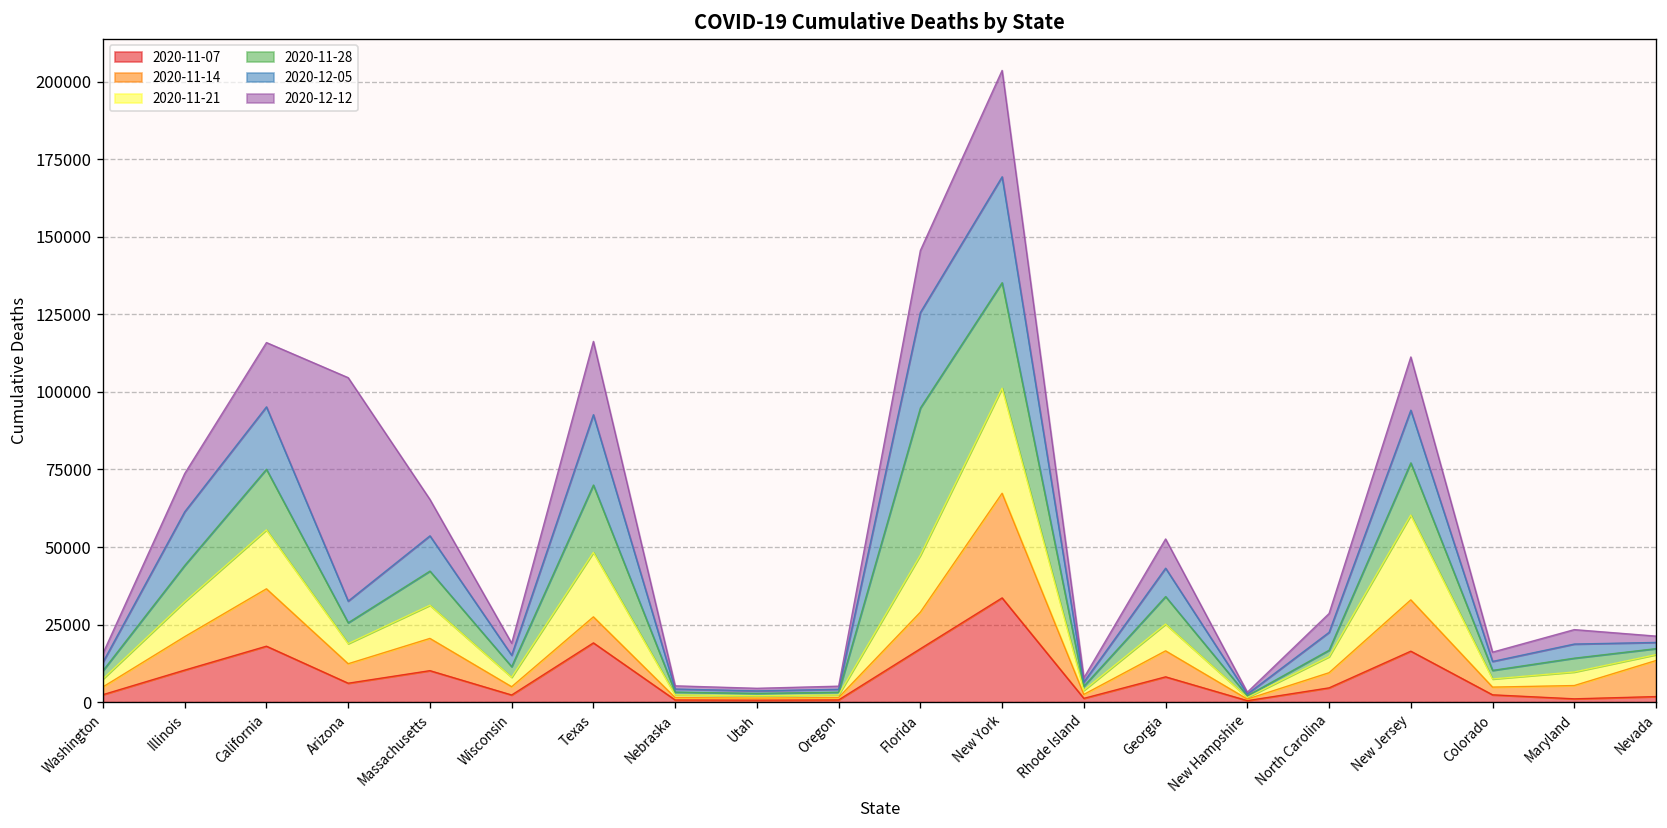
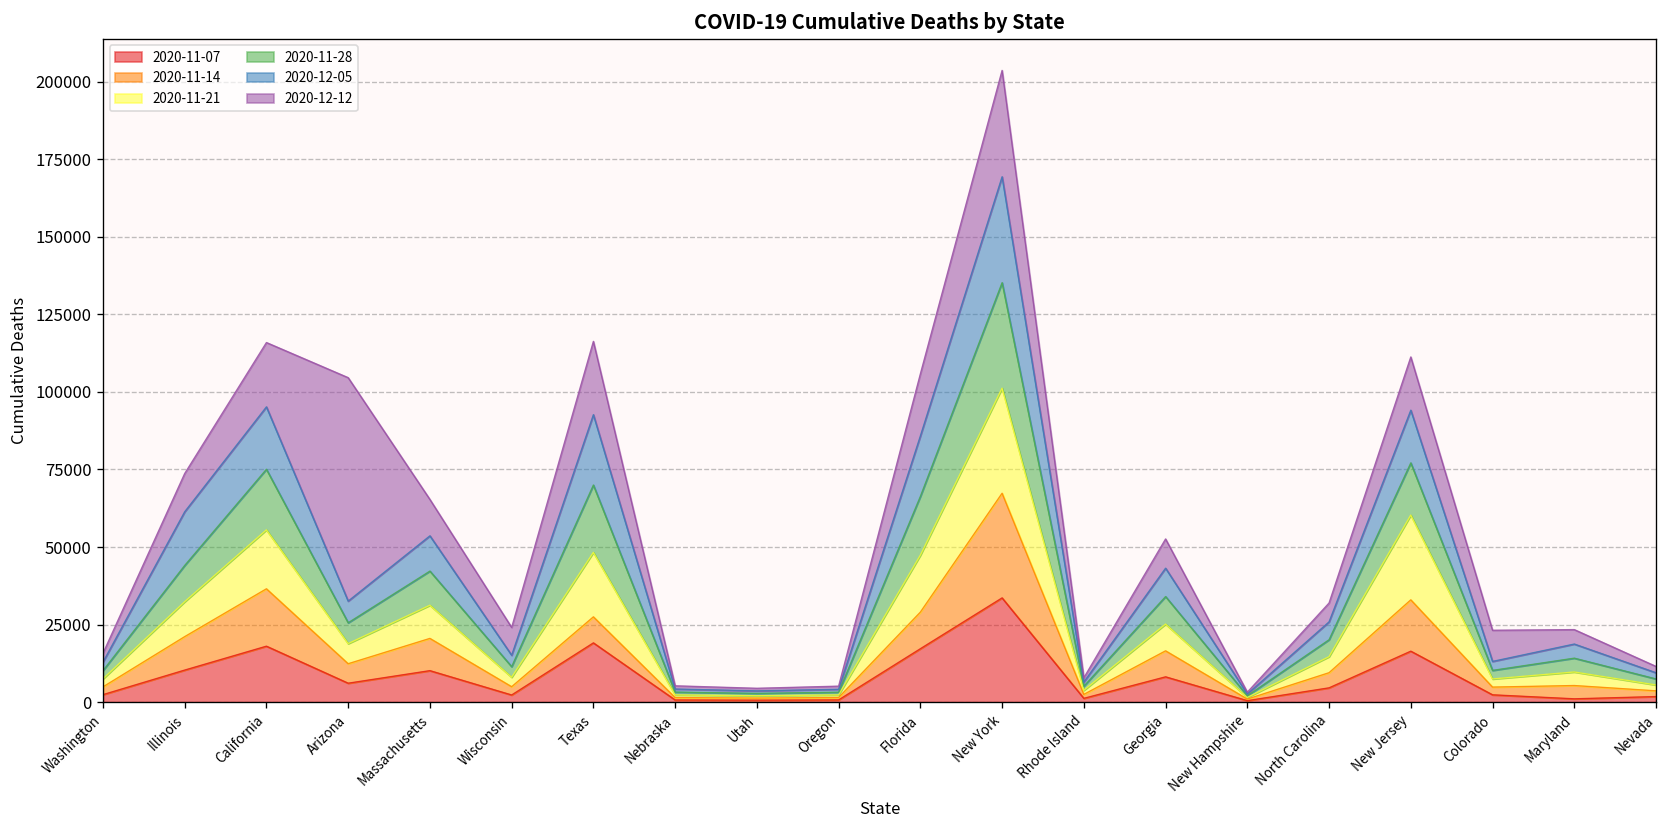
  {
    "2020-11-07": {
      "Washington": 2000,
      "Illinois": 10000,
      "California": 18000,
      "Arizona": 6000,
      "Massachusetts": 10000,
      "Wisconsin": 2000,
      "Texas": 19000,
      "Florida": 17000,
      "New York": 34000,
      "Rhode Island": 1000,
      "Georgia": 8000,
      "North Carolina": 5000,
      "New Jersey": 16000,
      "Colorado": 2000,
      "Maryland": 1000,
      "Nevada": 2000
    },
    "2020-11-14": {
      "Washington": 2000,
      "Illinois": 11000,
      "California": 18000,
      "Arizona": 6000,
      "Massachusetts": 10000,
      "Wisconsin": 3000,
      "Texas": 8000,
      "Florida": 12000,
      "New York": 34000,
      "Rhode Island": 1000,
      "Georgia": 8000,
      "North Carolina": 5000,
      "New Jersey": 17000,
      "Colorado": 2000,
      "Maryland": 4000,
-     "Nevada": 12000
+     "Nevada": 2000
    },
    "2020-11-21": {
      "Washington": 3000,
      "Illinois": 11000,
      "California": 19000,
      "Arizona": 6000,
      "Massachusetts": 11000,
      "Wisconsin": 3000,
      "Texas": 21000,
      "Florida": 18000,
      "New York": 34000,
      "Rhode Island": 1000,
      "Georgia": 9000,
      "North Carolina": 5000,
      "New Jersey": 27000,
      "Colorado": 3000,
      "Maryland": 4000,
      "Nevada": 2000
    },
    "2020-11-28": {
      "Washington": 3000,
      "Illinois": 12000,
      "California": 20000,
      "Arizona": 7000,
      "Massachusetts": 11000,
      "Wisconsin": 3000,
      "Texas": 22000,
-     "Florida": 47000,
+     "Florida": 19000,
      "New York": 34000,
      "Rhode Island": 1000,
      "Georgia": 9000,
-     "North Carolina": 2000,
+     "North Carolina": 5000,
      "New Jersey": 17000,
      "Colorado": 3000,
      "Maryland": 4000,
      "Nevada": 2000
    },
    "2020-12-05": {
      "Washington": 3000,
      "Illinois": 17000,
      "California": 20000,
      "Arizona": 7000,
      "Massachusetts": 11000,
      "Wisconsin": 4000,
      "Texas": 23000,
-     "Florida": 31000,
+     "Florida": 19000,
      "New York": 34000,
      "Rhode Island": 1000,
      "Georgia": 9000,
      "North Carolina": 6000,
      "New Jersey": 17000,
      "Colorado": 3000,
      "Maryland": 5000,
      "Nevada": 2000
    },
    "2020-12-12": {
      "Washington": 3000,
      "Illinois": 12000,
      "California": 21000,
      "Arizona": 72000,
      "Massachusetts": 12000,
-     "Wisconsin": 4000,
+     "Wisconsin": 9000,
      "Texas": 24000,
      "Nebraska": 1000,
      "Oregon": 1000,
      "Florida": 20000,
      "New York": 34000,
      "Rhode Island": 1000,
      "Georgia": 9000,
      "North Carolina": 6000,
      "New Jersey": 17000,
-     "Colorado": 3000,
+     "Colorado": 10000,
      "Maryland": 5000,
      "Nevada": 2000
    }
  }
